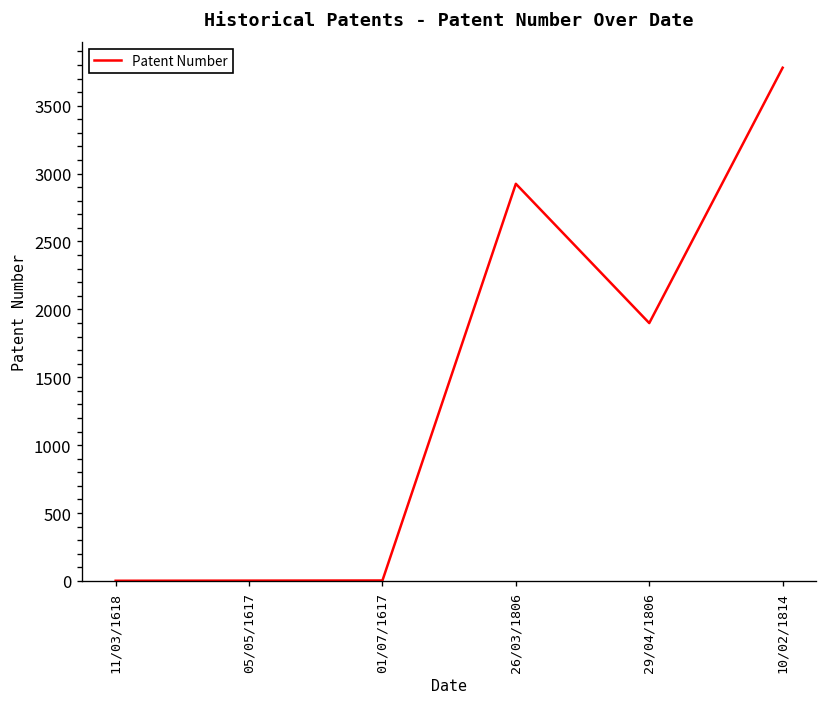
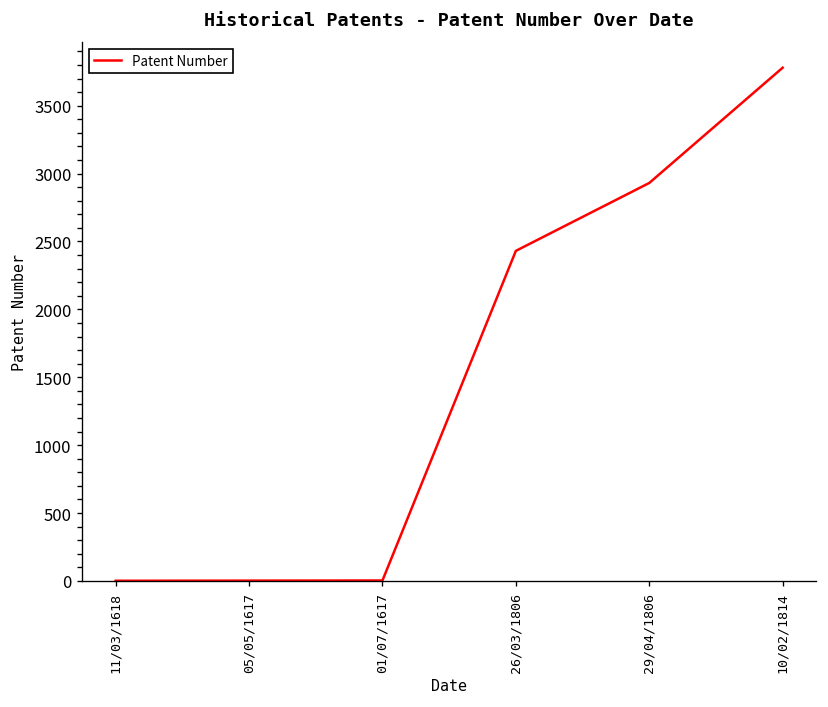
  {
    "11/03/1618": 0,
    "05/05/1617": 0,
    "01/07/1617": 0,
-   "26/03/1806": 2930,
-   "29/04/1806": 1900,
+   "26/03/1806": 2430,
+   "29/04/1806": 2930,
    "10/02/1814": 3780
  }
